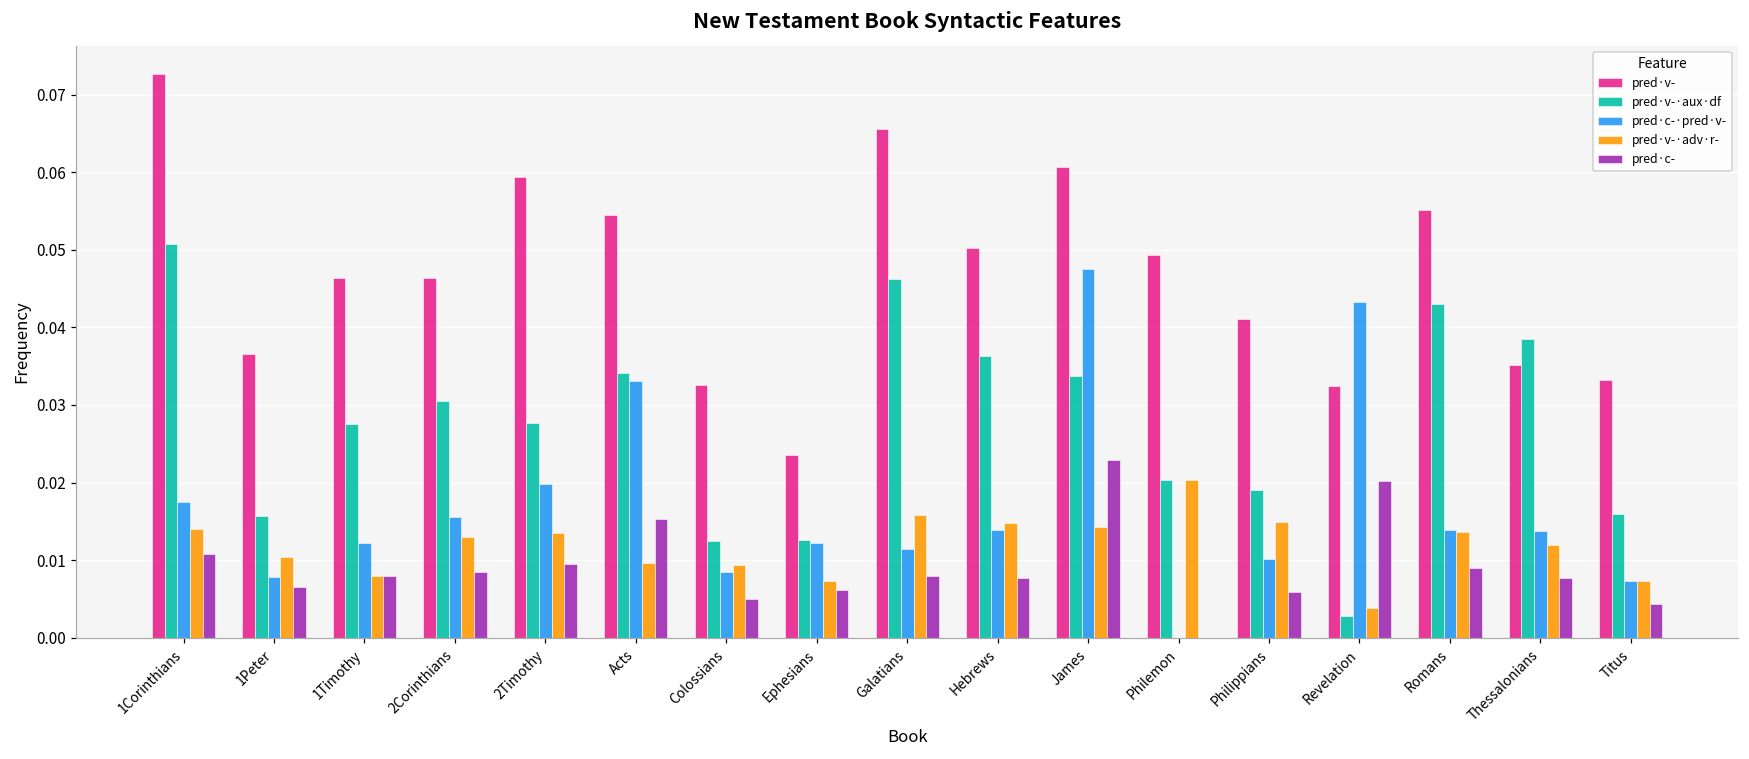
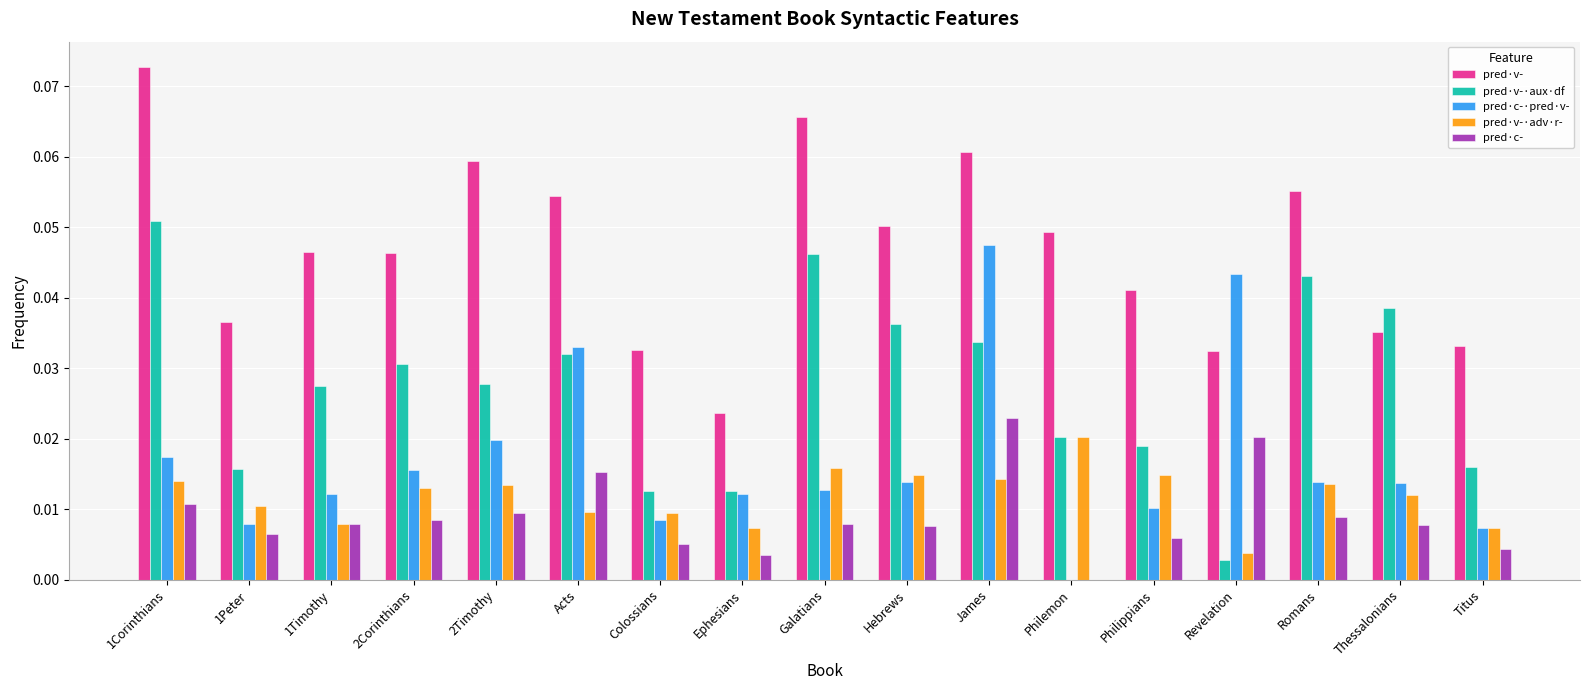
  {
    "pred·v-": {
      "1Corinthians": 0.073,
      "1Peter": 0.037,
      "1Timothy": 0.046,
      "2Corinthians": 0.046,
      "2Timothy": 0.059,
      "Acts": 0.054,
      "Colossians": 0.033,
      "Ephesians": 0.024,
      "Galatians": 0.066,
      "Hebrews": 0.050,
      "James": 0.061,
      "Philemon": 0.049,
      "Philippians": 0.041,
      "Revelation": 0.032,
      "Romans": 0.055,
      "Thessalonians": 0.035,
      "Titus": 0.033
    },
    "pred·v-·aux·df": {
      "1Corinthians": 0.051,
      "1Peter": 0.016,
      "1Timothy": 0.027,
      "2Corinthians": 0.031,
      "2Timothy": 0.028,
-     "Acts": 0.034,
+     "Acts": 0.032,
      "Colossians": 0.013,
      "Ephesians": 0.013,
      "Galatians": 0.046,
      "Hebrews": 0.036,
      "James": 0.034,
      "Philemon": 0.020,
      "Philippians": 0.019,
      "Revelation": 0.003,
      "Romans": 0.043,
      "Thessalonians": 0.038,
      "Titus": 0.016
    },
    "pred·c-·pred·v-": {
      "1Corinthians": 0.017,
      "1Peter": 0.008,
      "1Timothy": 0.012,
      "2Corinthians": 0.016,
      "2Timothy": 0.020,
      "Acts": 0.033,
      "Colossians": 0.008,
      "Ephesians": 0.012,
-     "Galatians": 0.011,
+     "Galatians": 0.013,
      "Hebrews": 0.014,
      "James": 0.048,
      "Philemon": 0.000,
      "Philippians": 0.010,
      "Revelation": 0.043,
      "Romans": 0.014,
      "Thessalonians": 0.014,
      "Titus": 0.007
    },
    "pred·v-·adv·r-": {
      "1Corinthians": 0.014,
      "1Peter": 0.010,
      "1Timothy": 0.008,
      "2Corinthians": 0.013,
      "2Timothy": 0.013,
      "Acts": 0.010,
      "Colossians": 0.009,
      "Ephesians": 0.007,
      "Galatians": 0.016,
      "Hebrews": 0.015,
      "James": 0.014,
      "Philemon": 0.020,
      "Philippians": 0.015,
      "Revelation": 0.004,
      "Romans": 0.014,
      "Thessalonians": 0.012,
      "Titus": 0.007
    },
    "pred·c-": {
      "1Corinthians": 0.011,
      "1Peter": 0.007,
      "1Timothy": 0.008,
      "2Corinthians": 0.008,
      "2Timothy": 0.010,
      "Acts": 0.015,
      "Colossians": 0.005,
-     "Ephesians": 0.006,
+     "Ephesians": 0.004,
      "Galatians": 0.008,
      "Hebrews": 0.008,
      "James": 0.023,
      "Philemon": 0.000,
      "Philippians": 0.006,
      "Revelation": 0.020,
      "Romans": 0.009,
      "Thessalonians": 0.008,
      "Titus": 0.004
    }
  }
